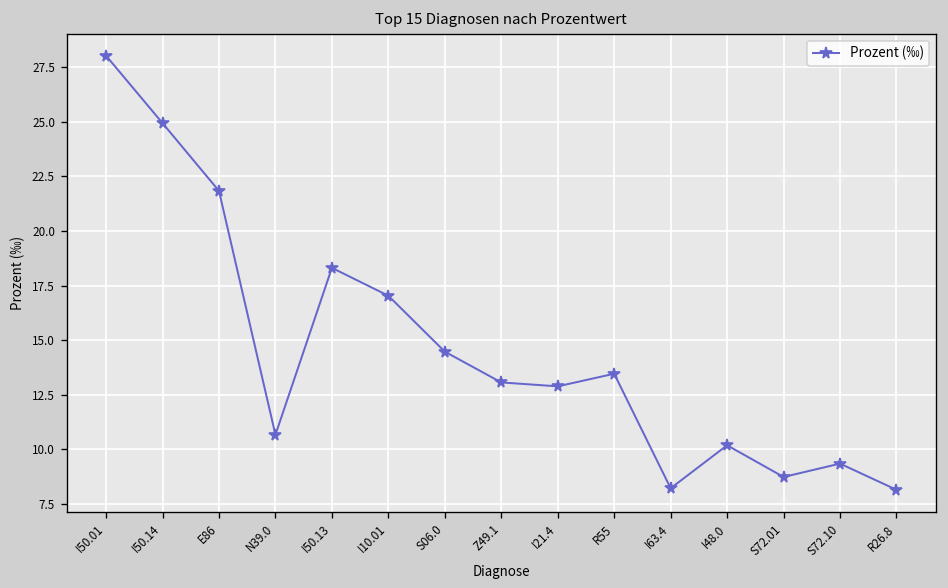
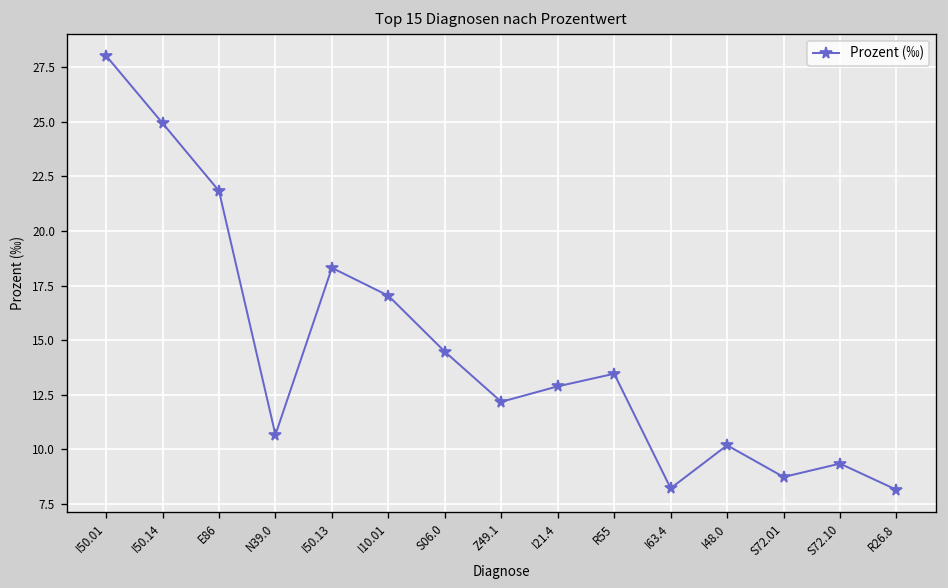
  {
    "I50.01": 28.0,
    "I50.14": 24.9,
    "E86": 21.8,
    "N39.0": 10.7,
    "I50.13": 18.3,
    "I10.01": 17.0,
    "S06.0": 14.5,
-   "Z49.1": 13.1,
+   "Z49.1": 12.2,
    "I21.4": 12.9,
    "R55": 13.5,
    "I63.4": 8.2,
    "I48.0": 10.2,
    "S72.01": 8.7,
    "S72.10": 9.4,
    "R26.8": 8.2
  }
